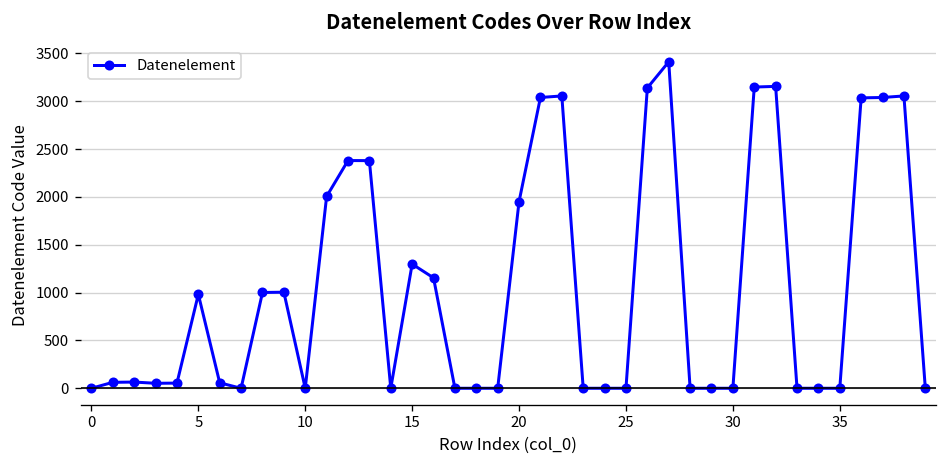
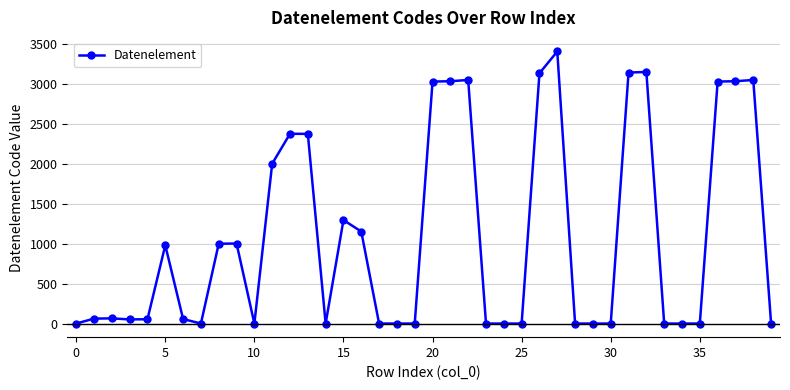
  {
    "0": 0,
    "5": 1000,
    "10": 0,
    "15": 1300,
-   "20": 2000,
+   "20": 3000,
    "25": 0,
    "30": 0,
    "35": 0
  }
